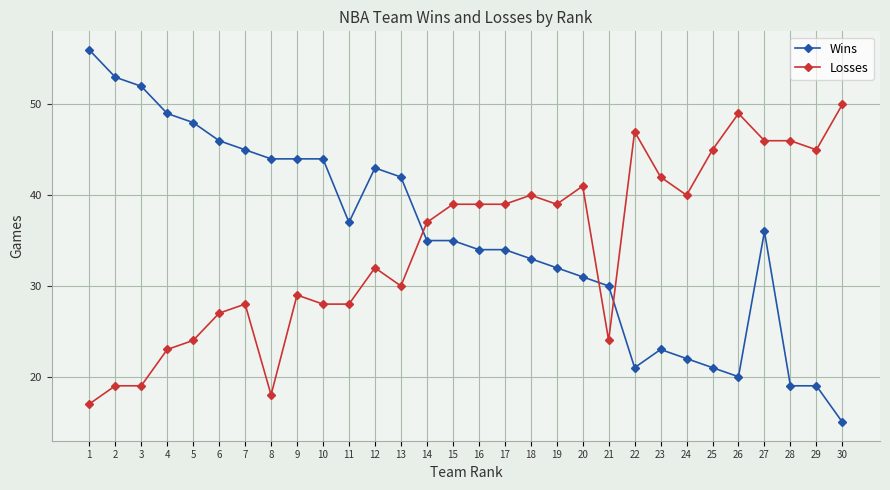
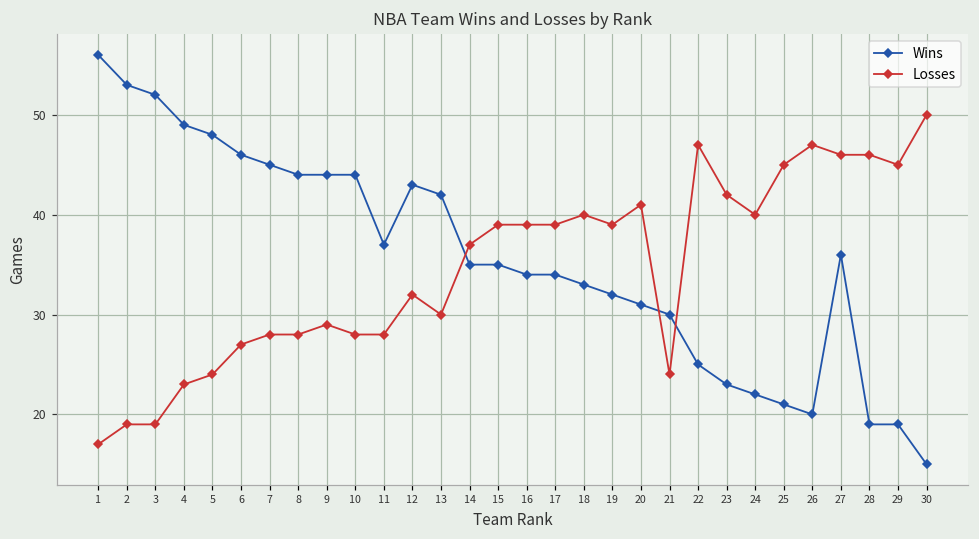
  {
    "Wins": {
      "1": 56,
      "2": 53,
      "3": 52,
      "4": 49,
      "5": 48,
      "6": 46,
      "7": 45,
      "8": 44,
      "9": 44,
      "10": 44,
      "11": 37,
      "12": 43,
      "13": 42,
      "14": 35,
      "15": 35,
      "16": 34,
      "17": 34,
      "18": 33,
      "19": 32,
      "20": 31,
      "21": 30,
-     "22": 21,
+     "22": 25,
      "23": 23,
      "24": 22,
      "25": 21,
      "26": 20,
      "27": 36,
      "28": 19,
      "29": 19,
      "30": 15
    },
    "Losses": {
      "1": 17,
      "2": 19,
      "3": 19,
      "4": 23,
      "5": 24,
      "6": 27,
      "7": 28,
-     "8": 18,
+     "8": 28,
      "9": 29,
      "10": 28,
      "11": 28,
      "12": 32,
      "13": 30,
      "14": 37,
      "15": 39,
      "16": 39,
      "17": 39,
      "18": 40,
      "19": 39,
      "20": 41,
      "21": 24,
      "22": 47,
      "23": 42,
      "24": 40,
      "25": 45,
-     "26": 49,
+     "26": 47,
      "27": 46,
      "28": 46,
      "29": 45,
      "30": 50
    }
  }
